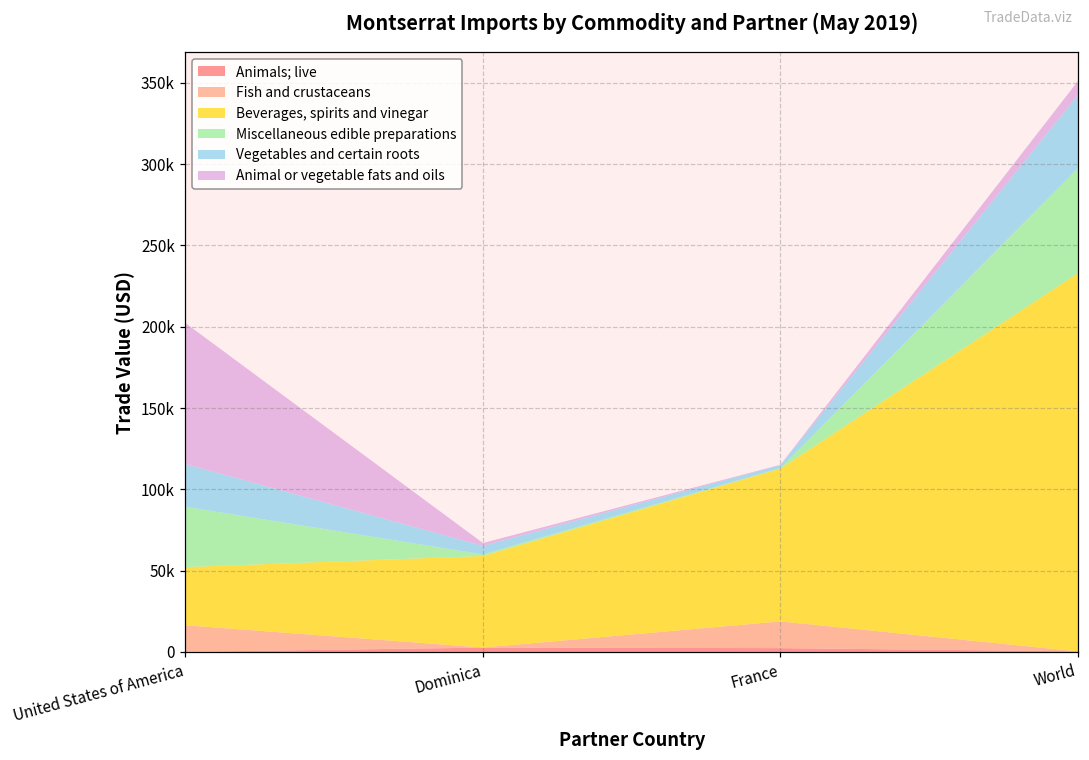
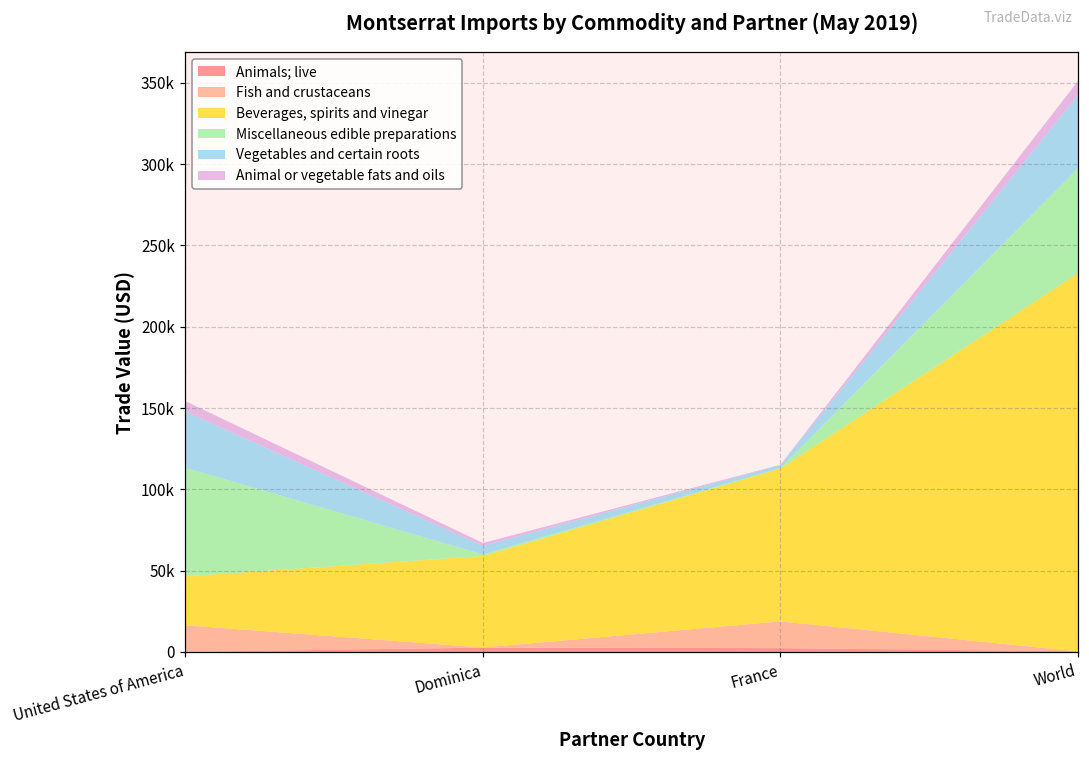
  {
    "Beverages, spirits and vinegar": {
-     "United States of America": 36000,
+     "United States of America": 30000,
      "World": 233000
    },
    "Miscellaneous edible preparations": {
-     "United States of America": 37000,
+     "United States of America": 67000,
      "World": 65000
    },
    "Vegetables and certain roots": {
-     "United States of America": 26000,
+     "United States of America": 35000,
      "Dominica": 5000,
      "World": 45000
    },
    "Animal or vegetable fats and oils": {
-     "United States of America": 87000,
+     "United States of America": 6000,
      "Dominica": 2000,
      "World": 9000
    }
  }
